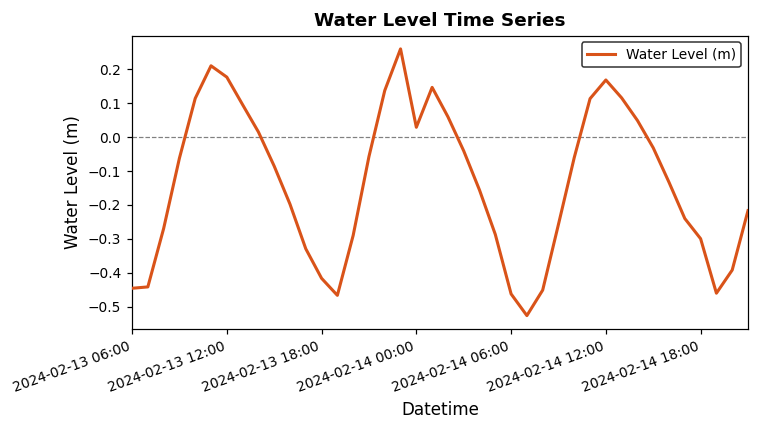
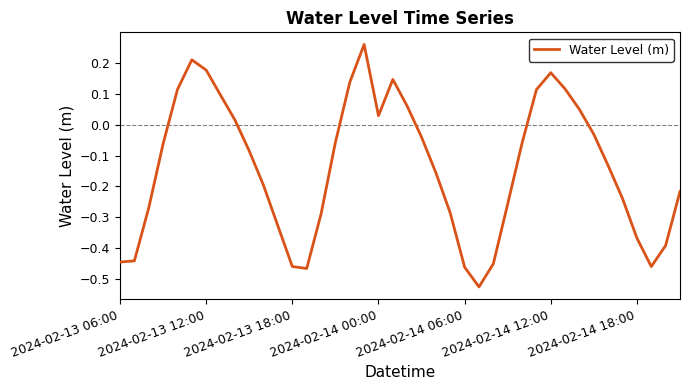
  {
    "2024-02-13 06:00": -0.45,
    "2024-02-13 12:00": 0.18,
-   "2024-02-13 18:00": -0.42,
+   "2024-02-13 18:00": -0.46,
    "2024-02-14 00:00": 0.03,
    "2024-02-14 06:00": -0.46,
    "2024-02-14 12:00": 0.17,
-   "2024-02-14 18:00": -0.30
+   "2024-02-14 18:00": -0.37
  }
